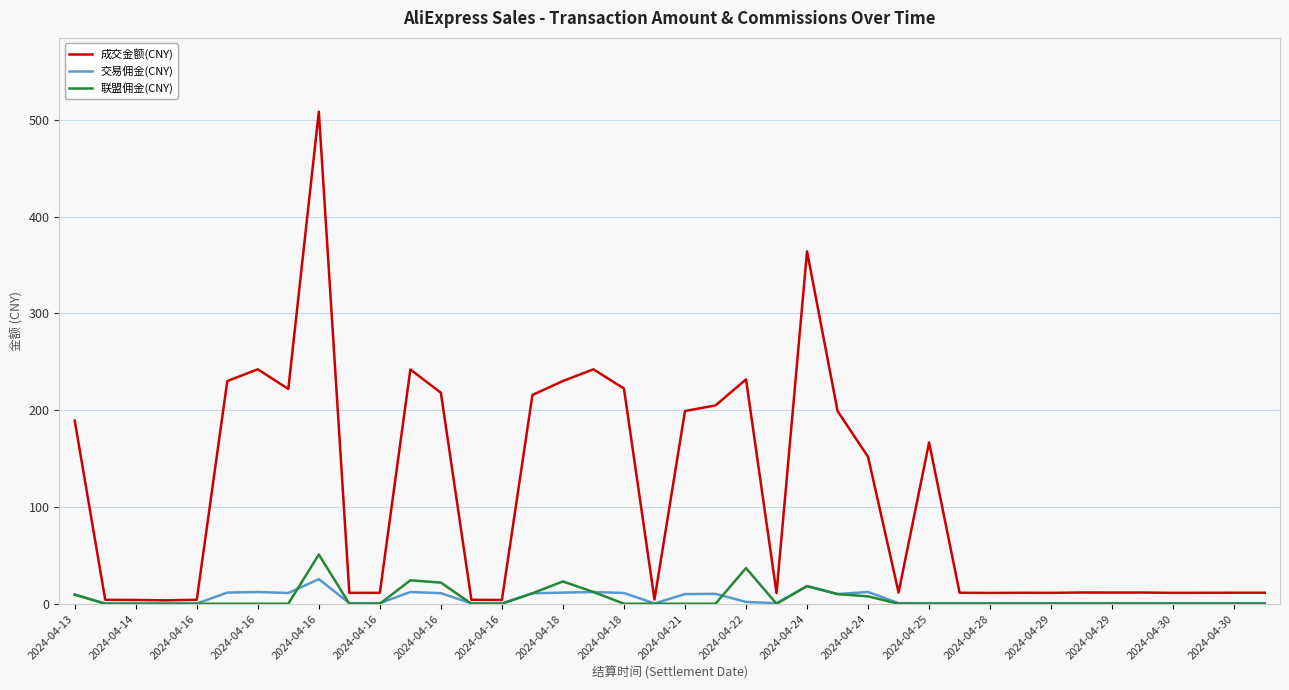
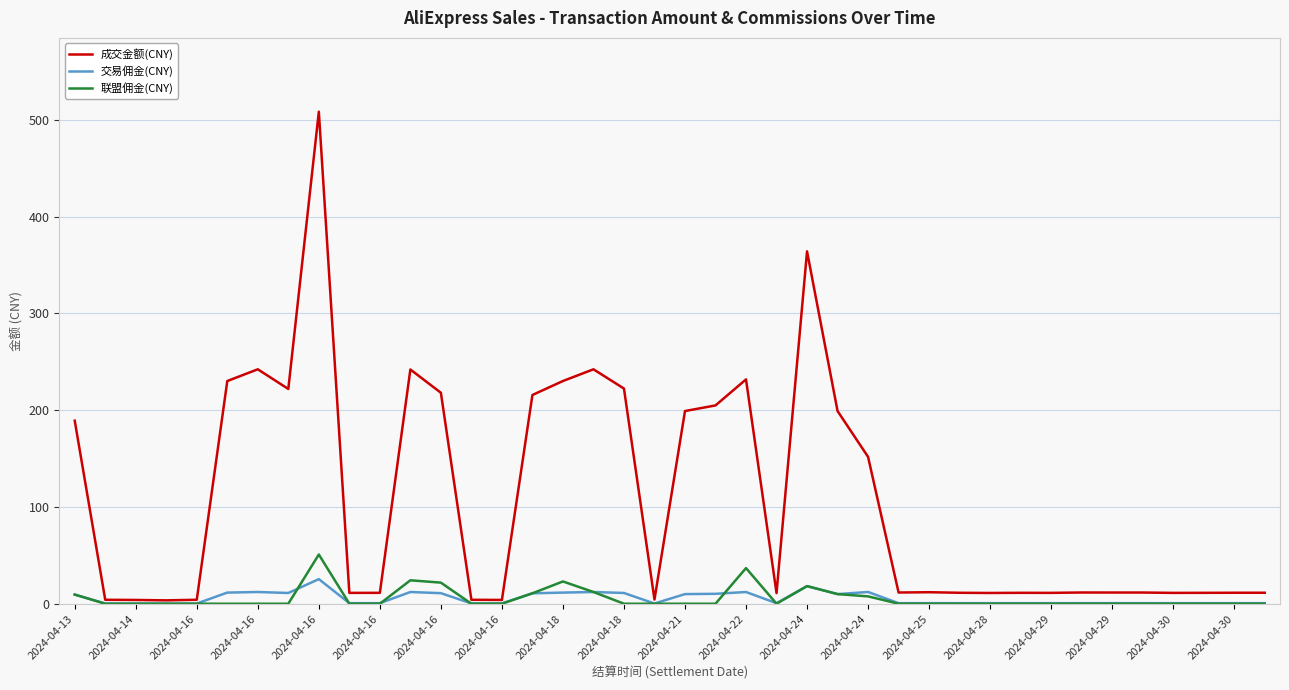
  {
    "成交金额(CNY)": {
      "2024-04-22": 230,
-     "2024-04-25": 170
+     "2024-04-25": 10
    },
    "交易佣金(CNY)": {
-     "2024-04-22": 0
+     "2024-04-22": 10
    },
    "联盟佣金(CNY)": {
      "2024-04-22": 40
    }
  }
